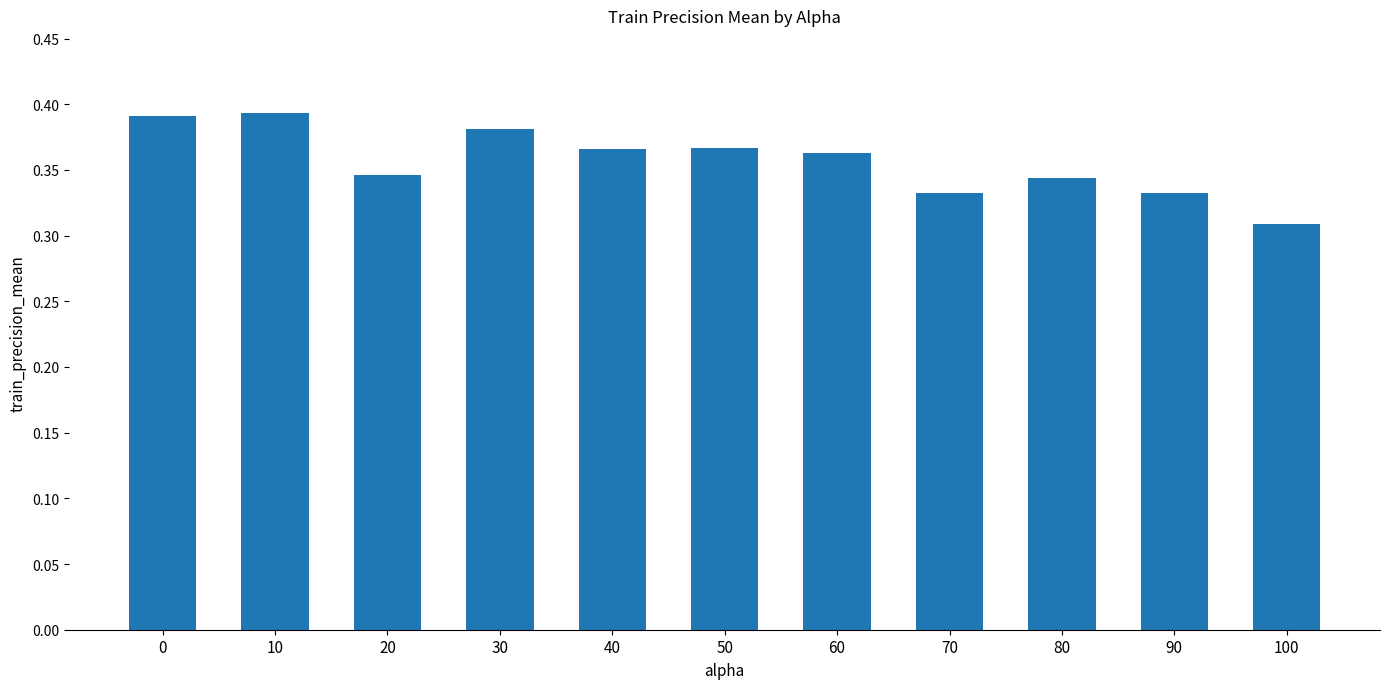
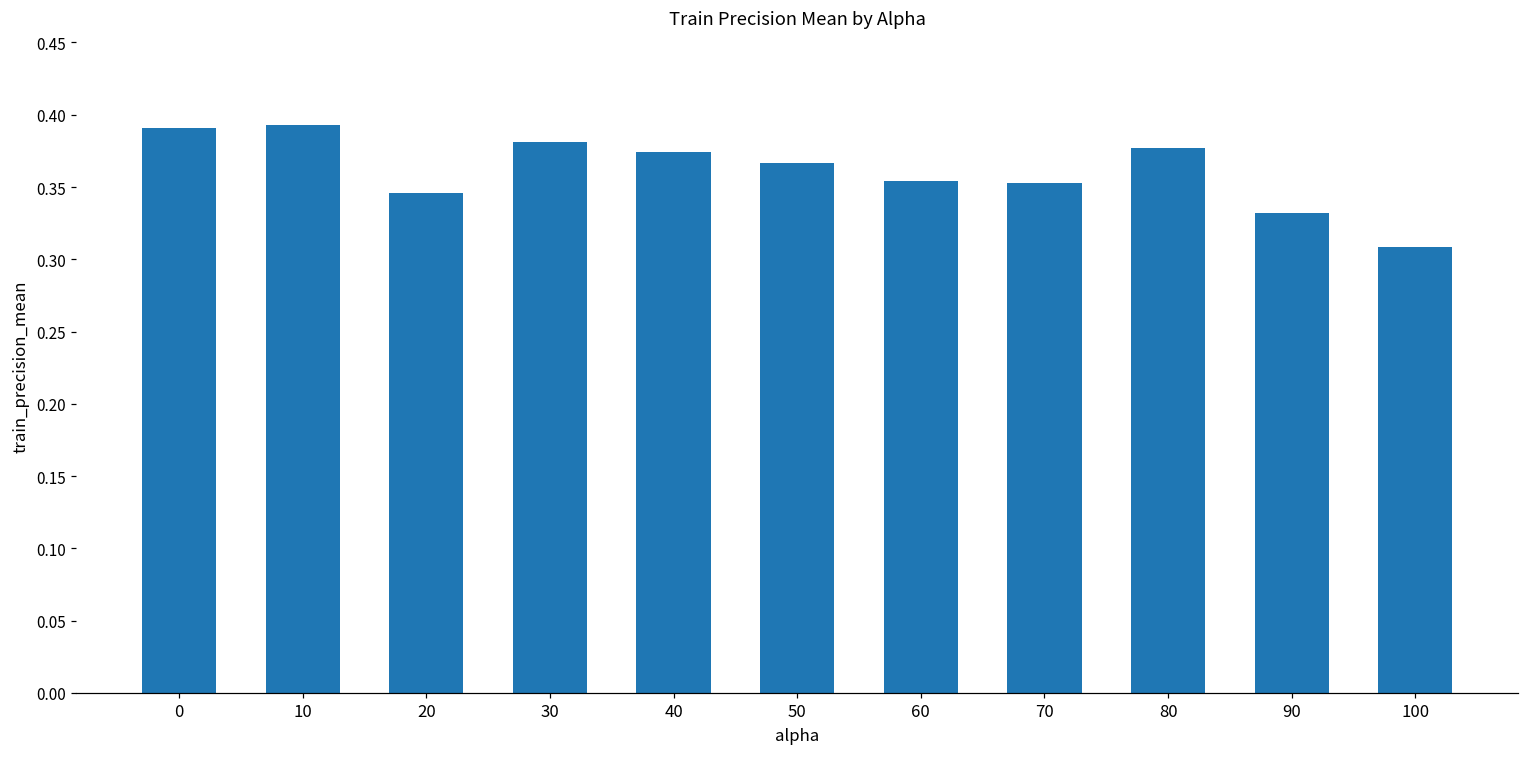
  {
    "0": 0.391,
    "10": 0.393,
    "20": 0.346,
    "30": 0.381,
-   "40": 0.366,
+   "40": 0.374,
    "50": 0.367,
-   "60": 0.363,
-   "70": 0.332,
-   "80": 0.344,
+   "60": 0.354,
+   "70": 0.353,
+   "80": 0.377,
    "90": 0.332,
    "100": 0.309
  }
